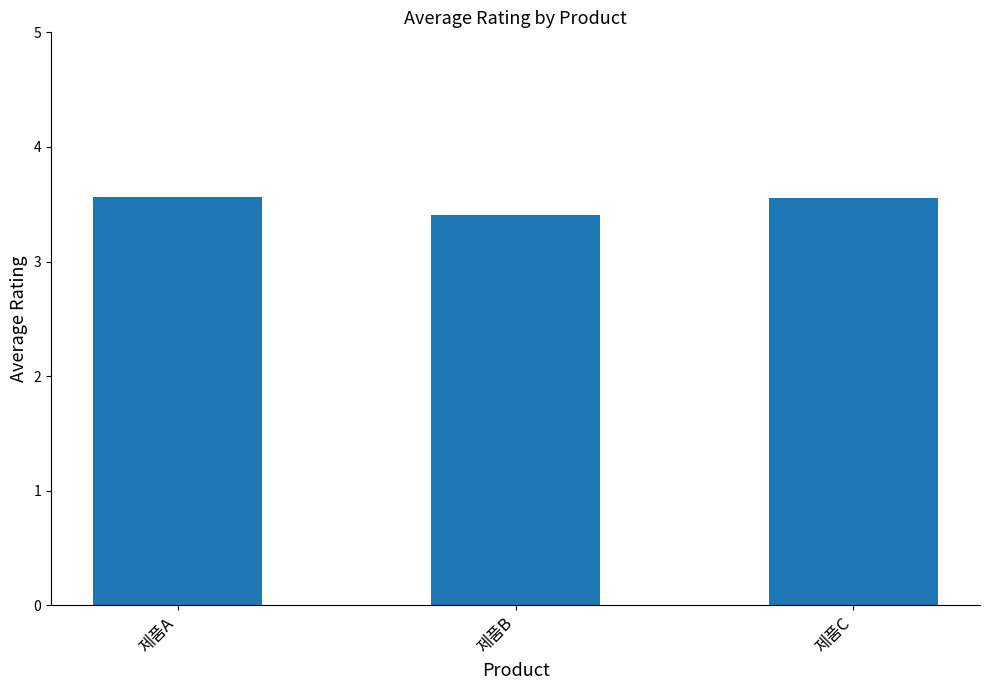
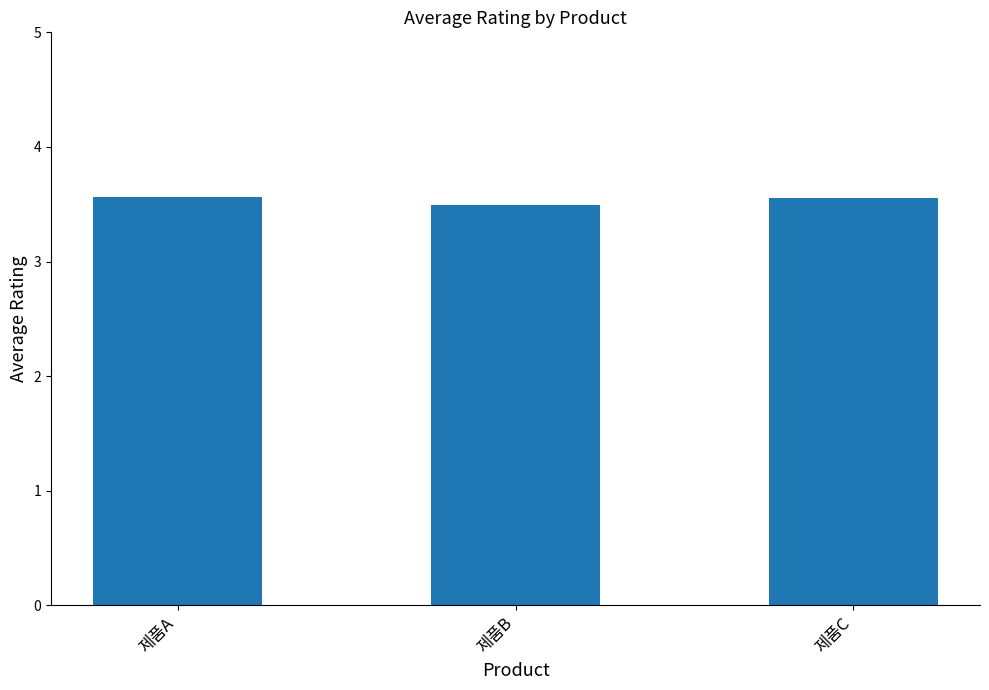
  {
    "제품A": 3.56,
-   "제품B": 3.41,
+   "제품B": 3.49,
    "제품C": 3.55
  }
